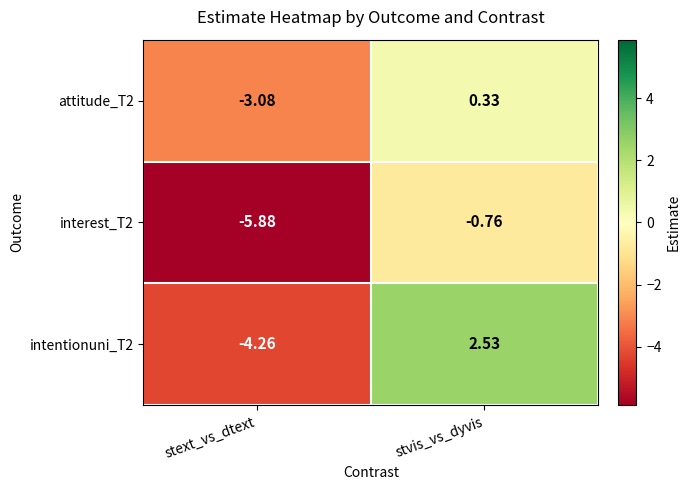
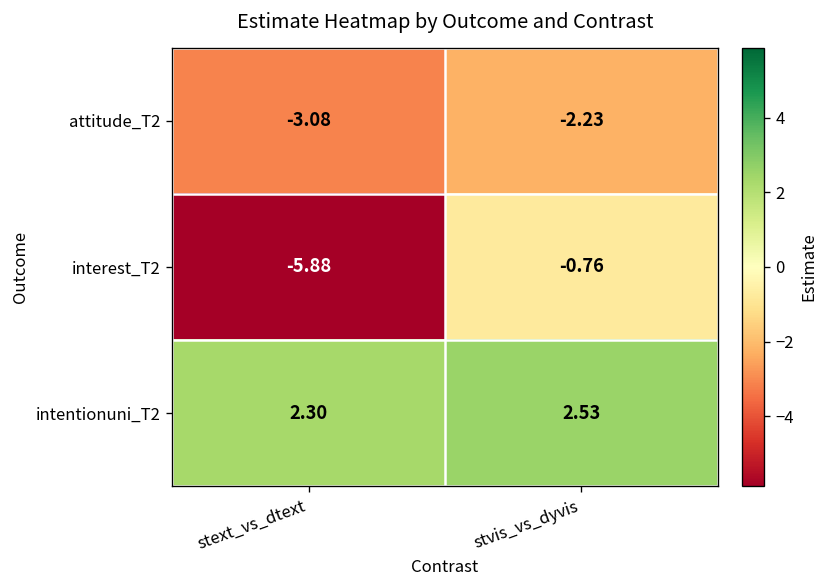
  {
    "attitude_T2": {
      "stext_vs_dtext": -3.08,
-     "stvis_vs_dyvis": 0.33
+     "stvis_vs_dyvis": -2.23
    },
    "interest_T2": {
      "stext_vs_dtext": -5.88,
      "stvis_vs_dyvis": -0.76
    },
    "intentionuni_T2": {
-     "stext_vs_dtext": -4.26,
+     "stext_vs_dtext": 2.30,
      "stvis_vs_dyvis": 2.53
    }
  }
